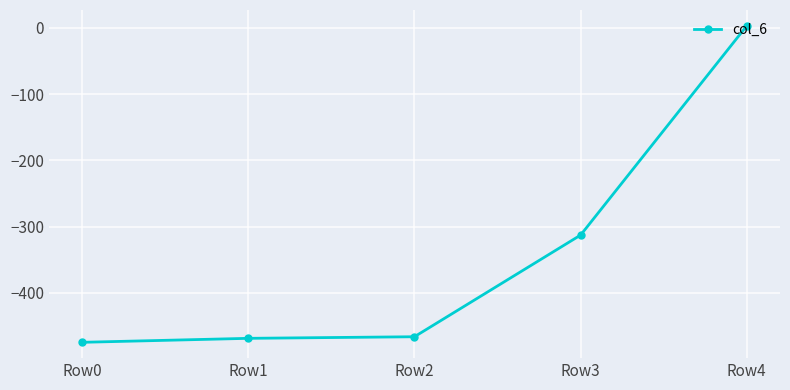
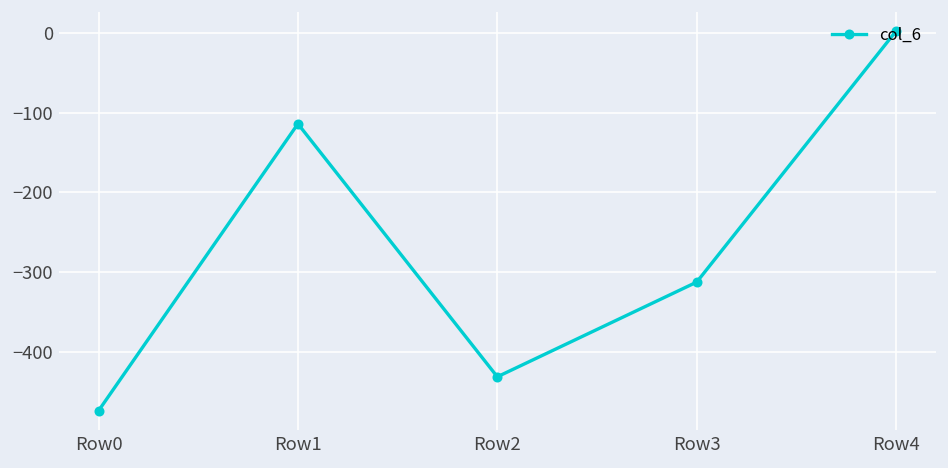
  {
    "Row0": -470,
-   "Row1": -470,
-   "Row2": -470,
+   "Row1": -110,
+   "Row2": -430,
    "Row3": -310,
    "Row4": 0
  }
